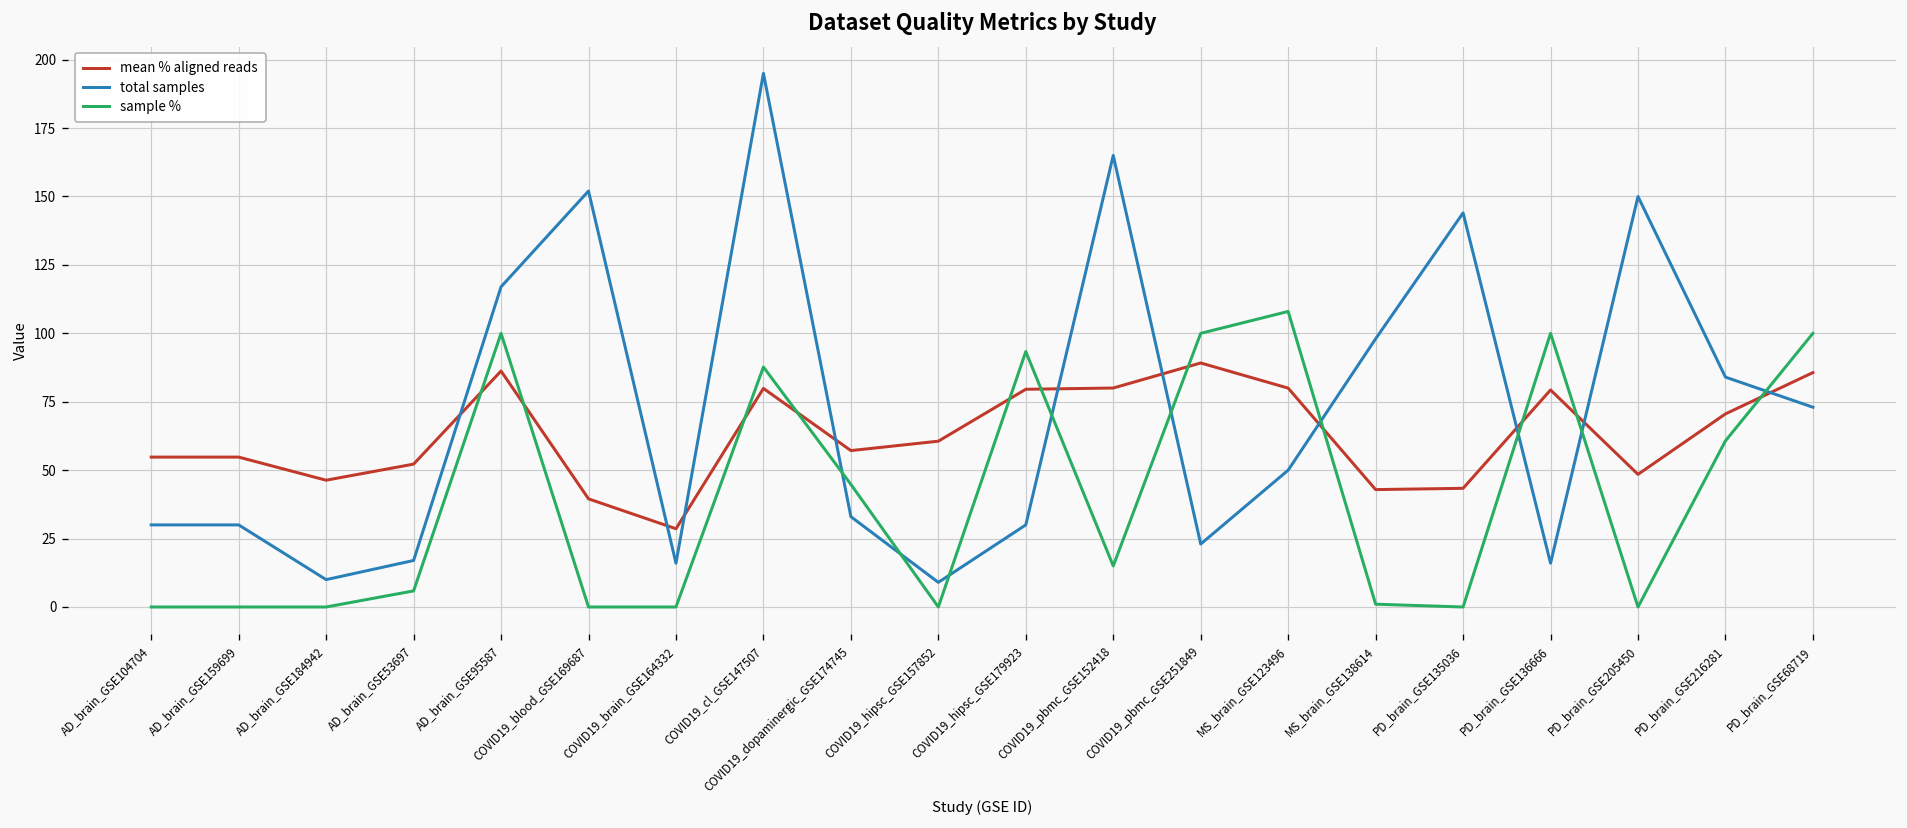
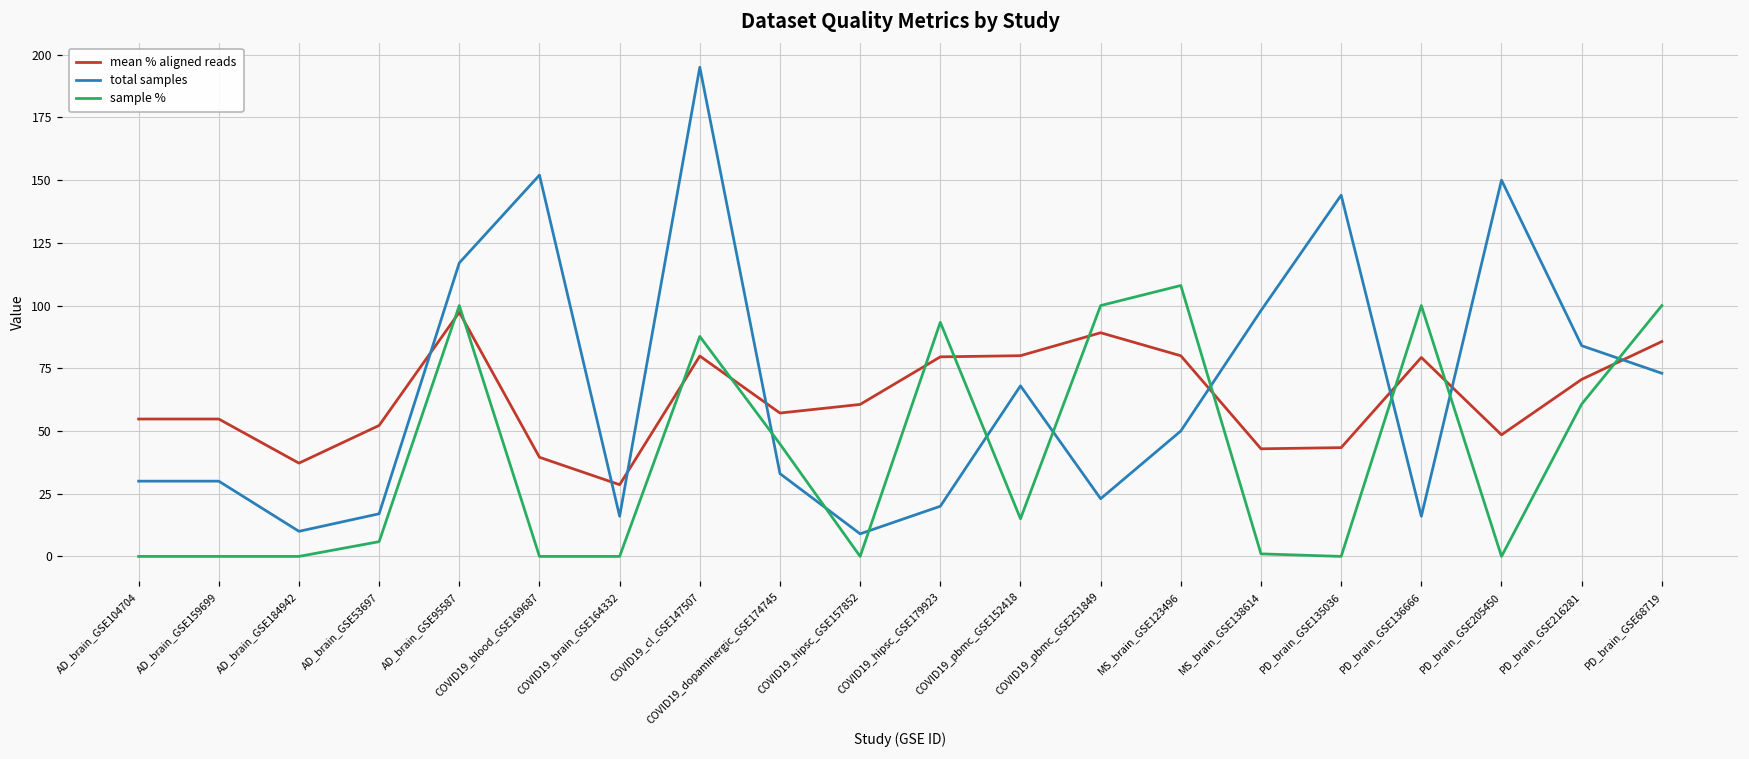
  {
    "mean % aligned reads": {
      "AD_brain_GSE104704": 55,
      "AD_brain_GSE159699": 55,
-     "AD_brain_GSE184942": 46,
+     "AD_brain_GSE184942": 37,
      "AD_brain_GSE53697": 52,
-     "AD_brain_GSE95587": 86,
+     "AD_brain_GSE95587": 97,
      "COVID19_blood_GSE169687": 40,
      "COVID19_brain_GSE164332": 29,
      "COVID19_cl_GSE147507": 80,
      "COVID19_dopaminergic_GSE174745": 57,
      "COVID19_hipsc_GSE157852": 61,
      "COVID19_hipsc_GSE179923": 80,
      "COVID19_pbmc_GSE152418": 80,
      "COVID19_pbmc_GSE251849": 89,
      "MS_brain_GSE123496": 80,
      "MS_brain_GSE138614": 43,
      "PD_brain_GSE135036": 43,
      "PD_brain_GSE136666": 79,
      "PD_brain_GSE205450": 48,
      "PD_brain_GSE216281": 71,
      "PD_brain_GSE68719": 86
    },
    "total samples": {
      "AD_brain_GSE104704": 30,
      "AD_brain_GSE159699": 30,
      "AD_brain_GSE184942": 10,
      "AD_brain_GSE53697": 17,
      "AD_brain_GSE95587": 117,
      "COVID19_blood_GSE169687": 152,
      "COVID19_brain_GSE164332": 16,
      "COVID19_cl_GSE147507": 195,
      "COVID19_dopaminergic_GSE174745": 33,
      "COVID19_hipsc_GSE157852": 9,
-     "COVID19_hipsc_GSE179923": 30,
-     "COVID19_pbmc_GSE152418": 165,
+     "COVID19_hipsc_GSE179923": 20,
+     "COVID19_pbmc_GSE152418": 68,
      "COVID19_pbmc_GSE251849": 23,
      "MS_brain_GSE123496": 50,
      "MS_brain_GSE138614": 98,
      "PD_brain_GSE135036": 144,
      "PD_brain_GSE136666": 16,
      "PD_brain_GSE205450": 150,
      "PD_brain_GSE216281": 84,
      "PD_brain_GSE68719": 73
    },
    "sample %": {
      "AD_brain_GSE104704": 0,
      "AD_brain_GSE159699": 0,
      "AD_brain_GSE184942": 0,
      "AD_brain_GSE53697": 6,
      "AD_brain_GSE95587": 100,
      "COVID19_blood_GSE169687": 0,
      "COVID19_brain_GSE164332": 0,
      "COVID19_cl_GSE147507": 88,
      "COVID19_dopaminergic_GSE174745": 45,
      "COVID19_hipsc_GSE157852": 0,
      "COVID19_hipsc_GSE179923": 93,
      "COVID19_pbmc_GSE152418": 15,
      "COVID19_pbmc_GSE251849": 100,
      "MS_brain_GSE123496": 108,
      "MS_brain_GSE138614": 1,
      "PD_brain_GSE135036": 0,
      "PD_brain_GSE136666": 100,
      "PD_brain_GSE205450": 0,
      "PD_brain_GSE216281": 61,
      "PD_brain_GSE68719": 100
    }
  }
